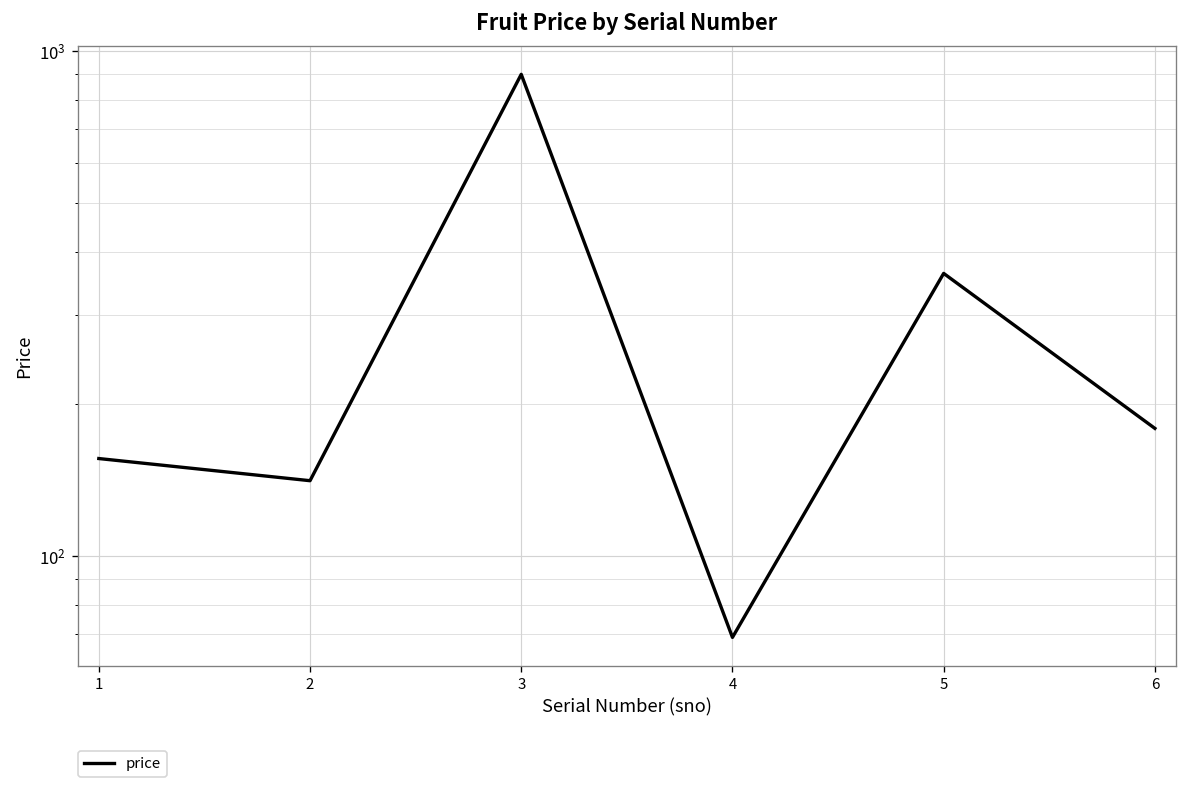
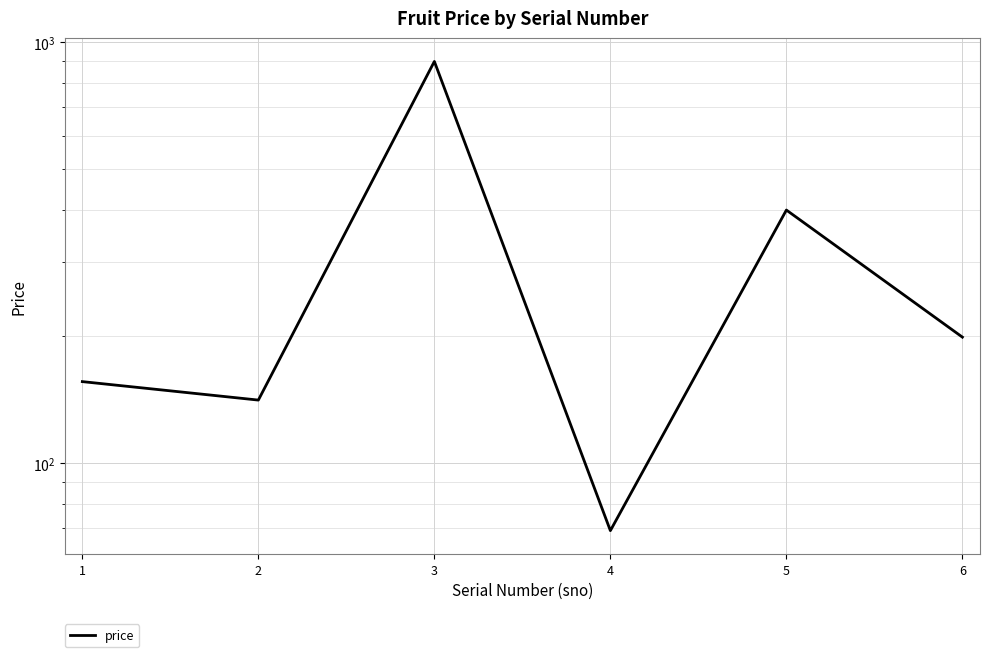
  {
    "1": 156,
    "2": 141,
    "3": 900,
    "4": 69,
-   "5": 360,
-   "6": 179
+   "5": 400,
+   "6": 200
  }
